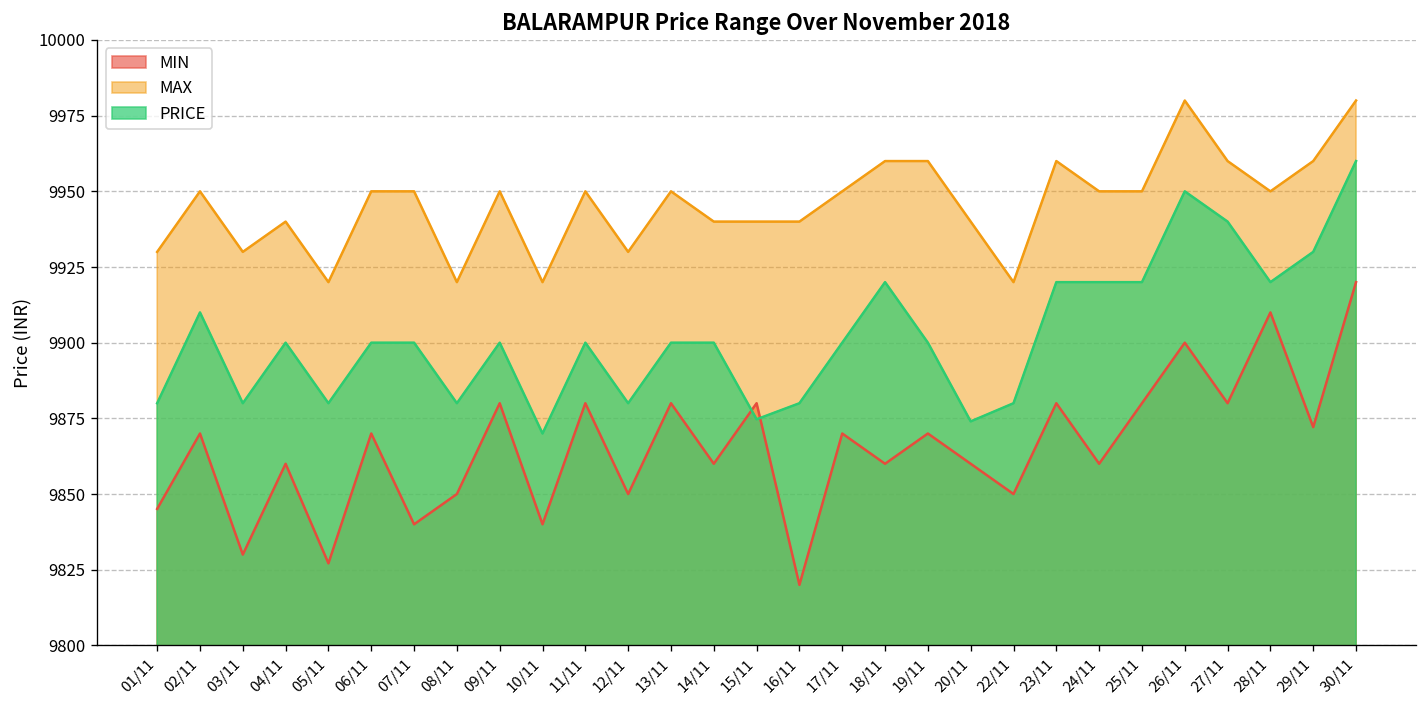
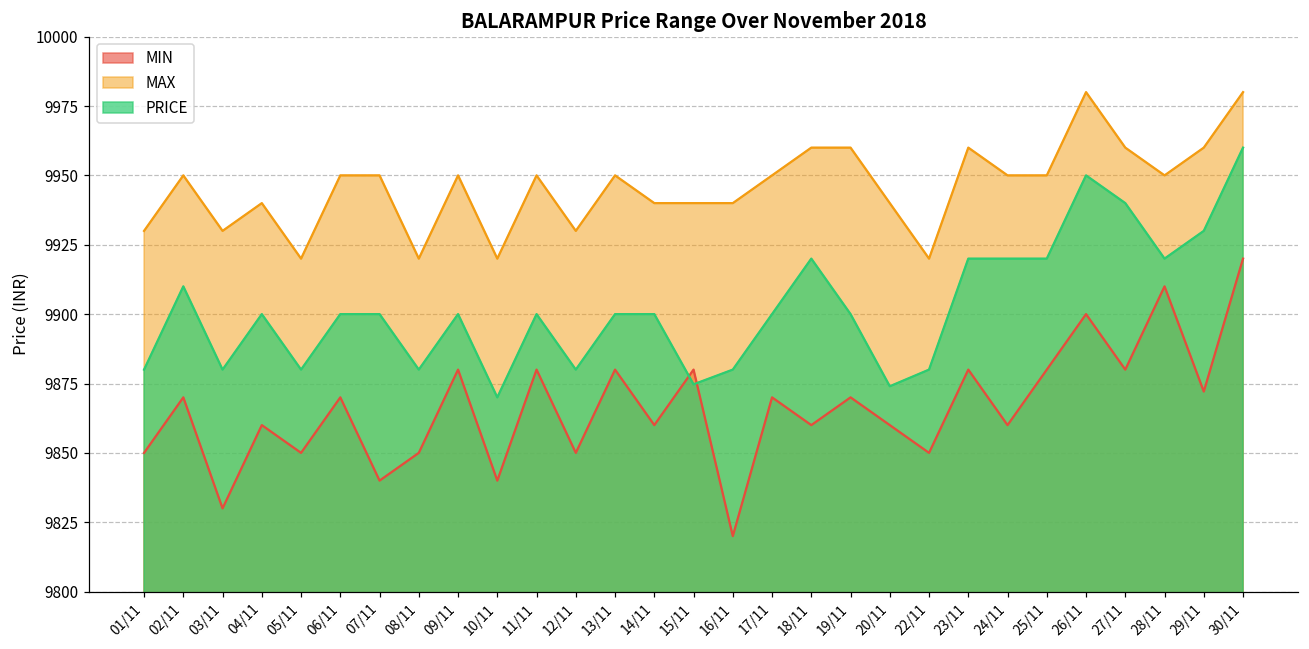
  {
    "MIN": {
-     "01/11": 9845,
+     "01/11": 9850,
      "02/11": 9870,
      "03/11": 9830,
      "04/11": 9860,
-     "05/11": 9827,
+     "05/11": 9850,
      "06/11": 9870,
      "07/11": 9840,
      "08/11": 9850,
      "09/11": 9880,
      "10/11": 9840,
      "11/11": 9880,
      "12/11": 9850,
      "13/11": 9880,
      "14/11": 9860,
      "15/11": 9880,
      "16/11": 9820,
      "17/11": 9870,
      "18/11": 9860,
      "19/11": 9870,
      "20/11": 9860,
      "22/11": 9850,
      "23/11": 9880,
      "24/11": 9860,
      "25/11": 9880,
      "26/11": 9900,
      "27/11": 9880,
      "28/11": 9910,
      "29/11": 9872,
      "30/11": 9920
    },
    "MAX": {
      "01/11": 9930,
      "02/11": 9950,
      "03/11": 9930,
      "04/11": 9940,
      "05/11": 9920,
      "06/11": 9950,
      "07/11": 9950,
      "08/11": 9920,
      "09/11": 9950,
      "10/11": 9920,
      "11/11": 9950,
      "12/11": 9930,
      "13/11": 9950,
      "14/11": 9940,
      "15/11": 9940,
      "16/11": 9940,
      "17/11": 9950,
      "18/11": 9960,
      "19/11": 9960,
      "20/11": 9940,
      "22/11": 9920,
      "23/11": 9960,
      "24/11": 9950,
      "25/11": 9950,
      "26/11": 9980,
      "27/11": 9960,
      "28/11": 9950,
      "29/11": 9960,
      "30/11": 9980
    },
    "PRICE": {
      "01/11": 9880,
      "02/11": 9910,
      "03/11": 9880,
      "04/11": 9900,
      "05/11": 9880,
      "06/11": 9900,
      "07/11": 9900,
      "08/11": 9880,
      "09/11": 9900,
      "10/11": 9870,
      "11/11": 9900,
      "12/11": 9880,
      "13/11": 9900,
      "14/11": 9900,
      "15/11": 9875,
      "16/11": 9880,
      "17/11": 9900,
      "18/11": 9920,
      "19/11": 9900,
      "20/11": 9874,
      "22/11": 9880,
      "23/11": 9920,
      "24/11": 9920,
      "25/11": 9920,
      "26/11": 9950,
      "27/11": 9940,
      "28/11": 9920,
      "29/11": 9930,
      "30/11": 9960
    }
  }
